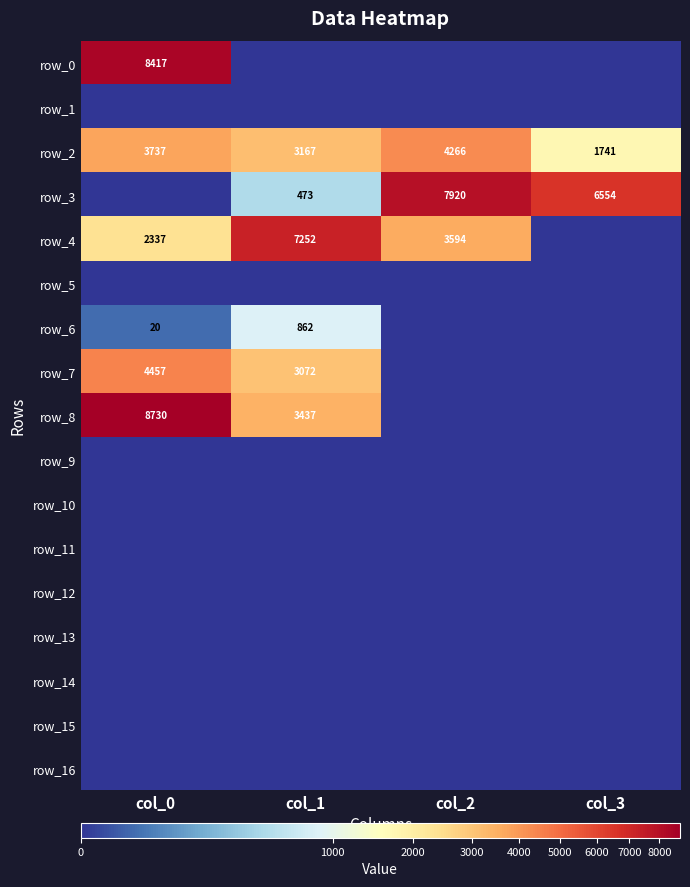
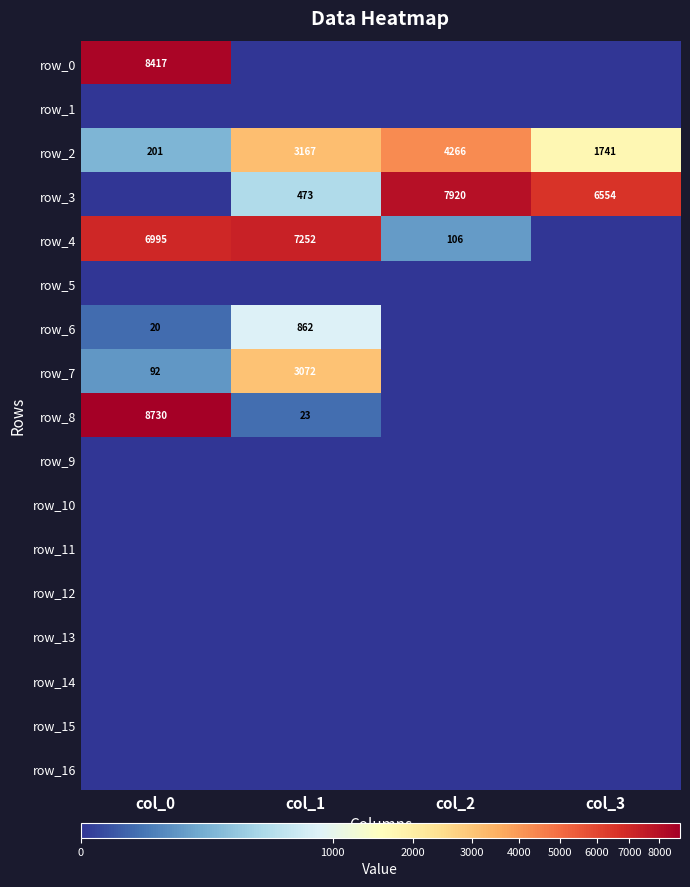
  {
    "row_0": {
      "col_0": 8417
    },
    "row_2": {
-     "col_0": 3737,
+     "col_0": 201,
      "col_1": 3167,
      "col_2": 4266,
      "col_3": 1741
    },
    "row_3": {
      "col_1": 473,
      "col_2": 7920,
      "col_3": 6554
    },
    "row_4": {
-     "col_0": 2337,
+     "col_0": 6995,
      "col_1": 7252,
-     "col_2": 3594
+     "col_2": 106
    },
    "row_6": {
      "col_0": 20,
      "col_1": 862
    },
    "row_7": {
-     "col_0": 4457,
+     "col_0": 92,
      "col_1": 3072
    },
    "row_8": {
      "col_0": 8730,
-     "col_1": 3437
+     "col_1": 23
    }
  }
